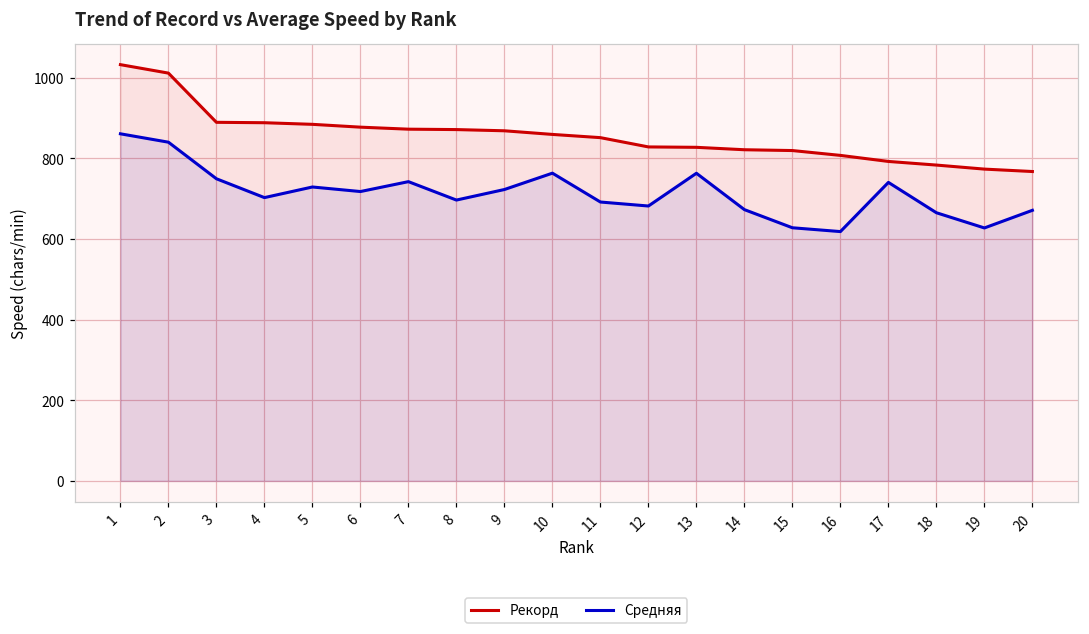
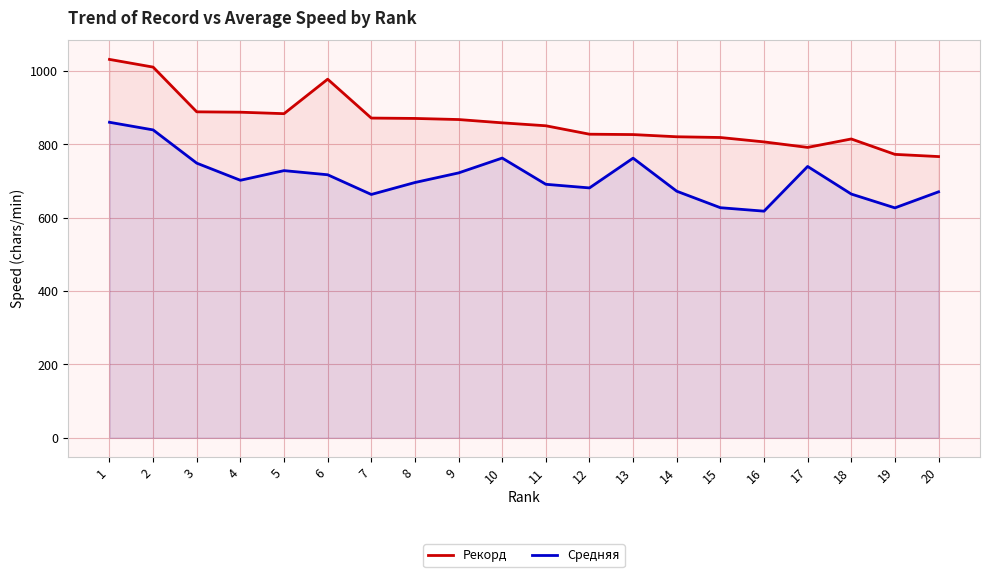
  {
    "Рекорд": {
      "1": 1030,
      "2": 1010,
      "3": 890,
      "4": 890,
      "5": 880,
-     "6": 880,
+     "6": 980,
      "7": 870,
      "8": 870,
      "9": 870,
      "10": 860,
      "11": 850,
      "12": 830,
      "13": 830,
      "14": 820,
      "15": 820,
      "16": 810,
      "17": 790,
-     "18": 780,
+     "18": 820,
      "19": 770,
      "20": 770
    },
    "Средняя": {
      "1": 860,
      "2": 840,
      "3": 750,
      "4": 700,
      "5": 730,
      "6": 720,
-     "7": 740,
+     "7": 660,
      "8": 700,
      "9": 720,
      "10": 760,
      "11": 690,
      "12": 680,
      "13": 760,
      "14": 670,
      "15": 630,
      "16": 620,
      "17": 740,
      "18": 660,
      "19": 630,
      "20": 670
    }
  }
